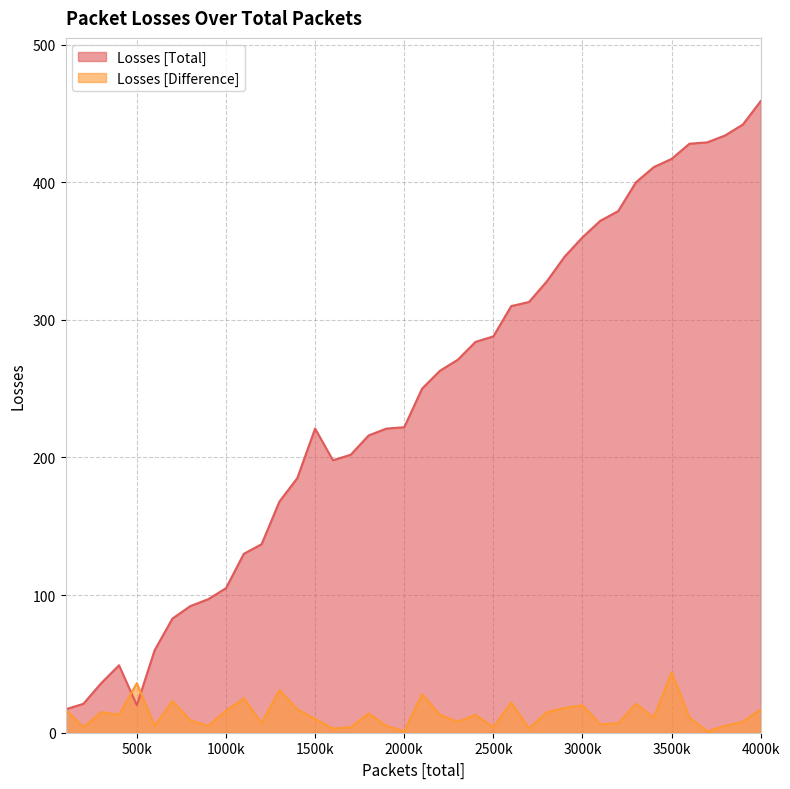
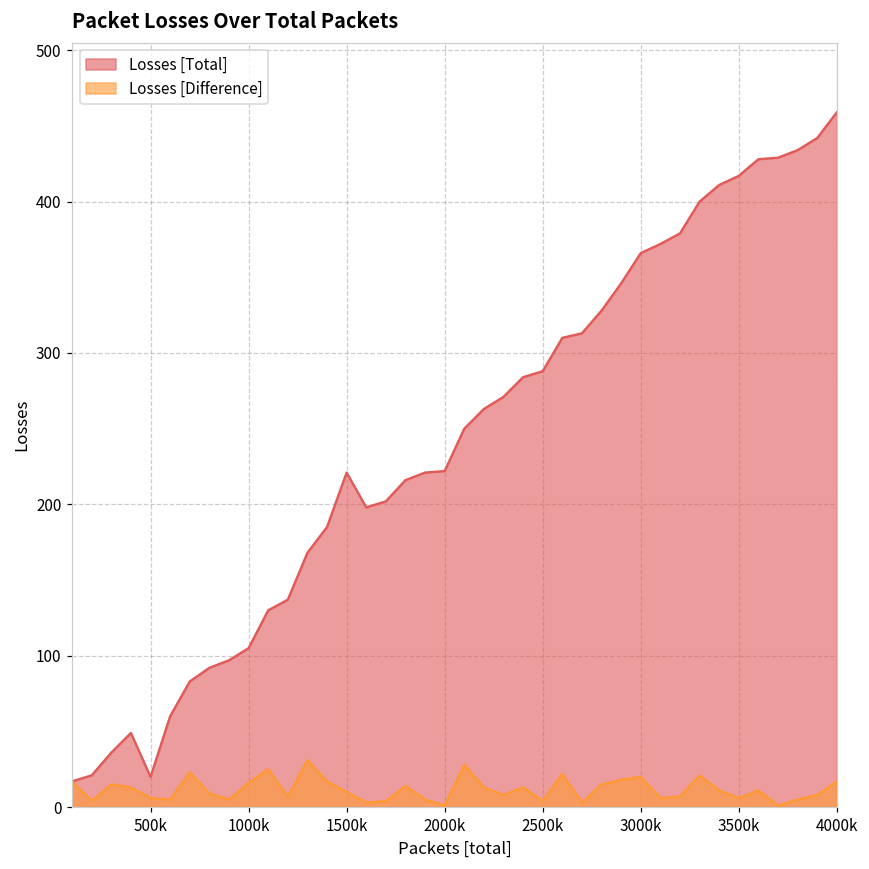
  {
    "Losses [Total]": {
      "500k": 20,
      "1000k": 105,
      "1500k": 221,
      "2000k": 222,
      "2500k": 288,
-     "3000k": 360,
+     "3000k": 366,
      "3500k": 417,
      "4000k": 459
    },
    "Losses [Difference]": {
-     "500k": 36,
+     "500k": 6,
      "1000k": 16,
      "1500k": 10,
      "2000k": 1,
      "2500k": 4,
      "3000k": 20,
-     "3500k": 44,
+     "3500k": 6,
      "4000k": 17
    }
  }
